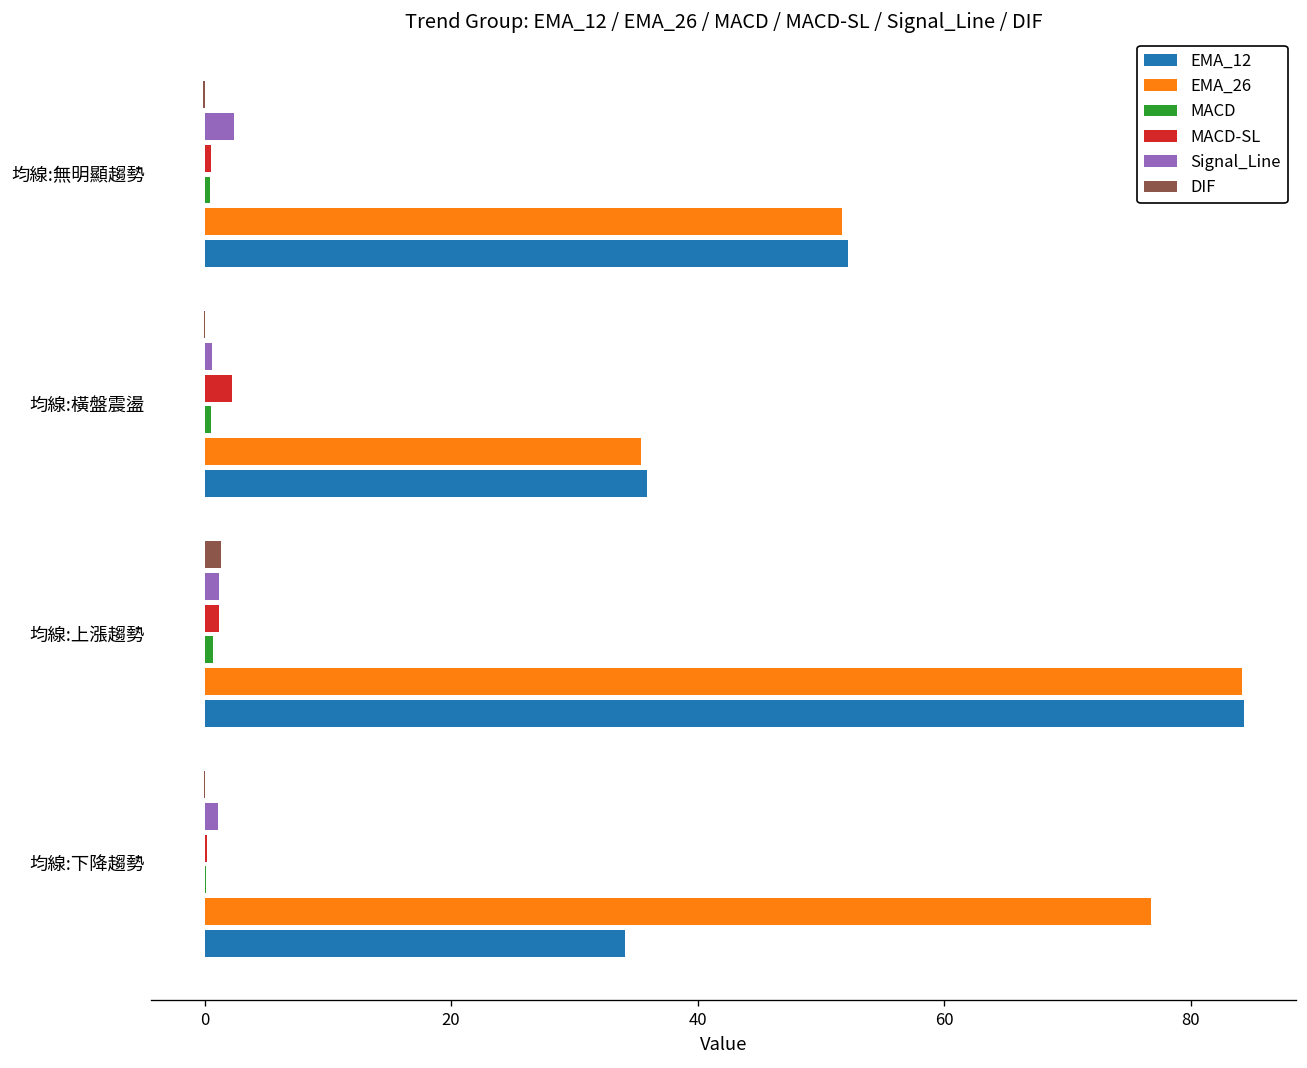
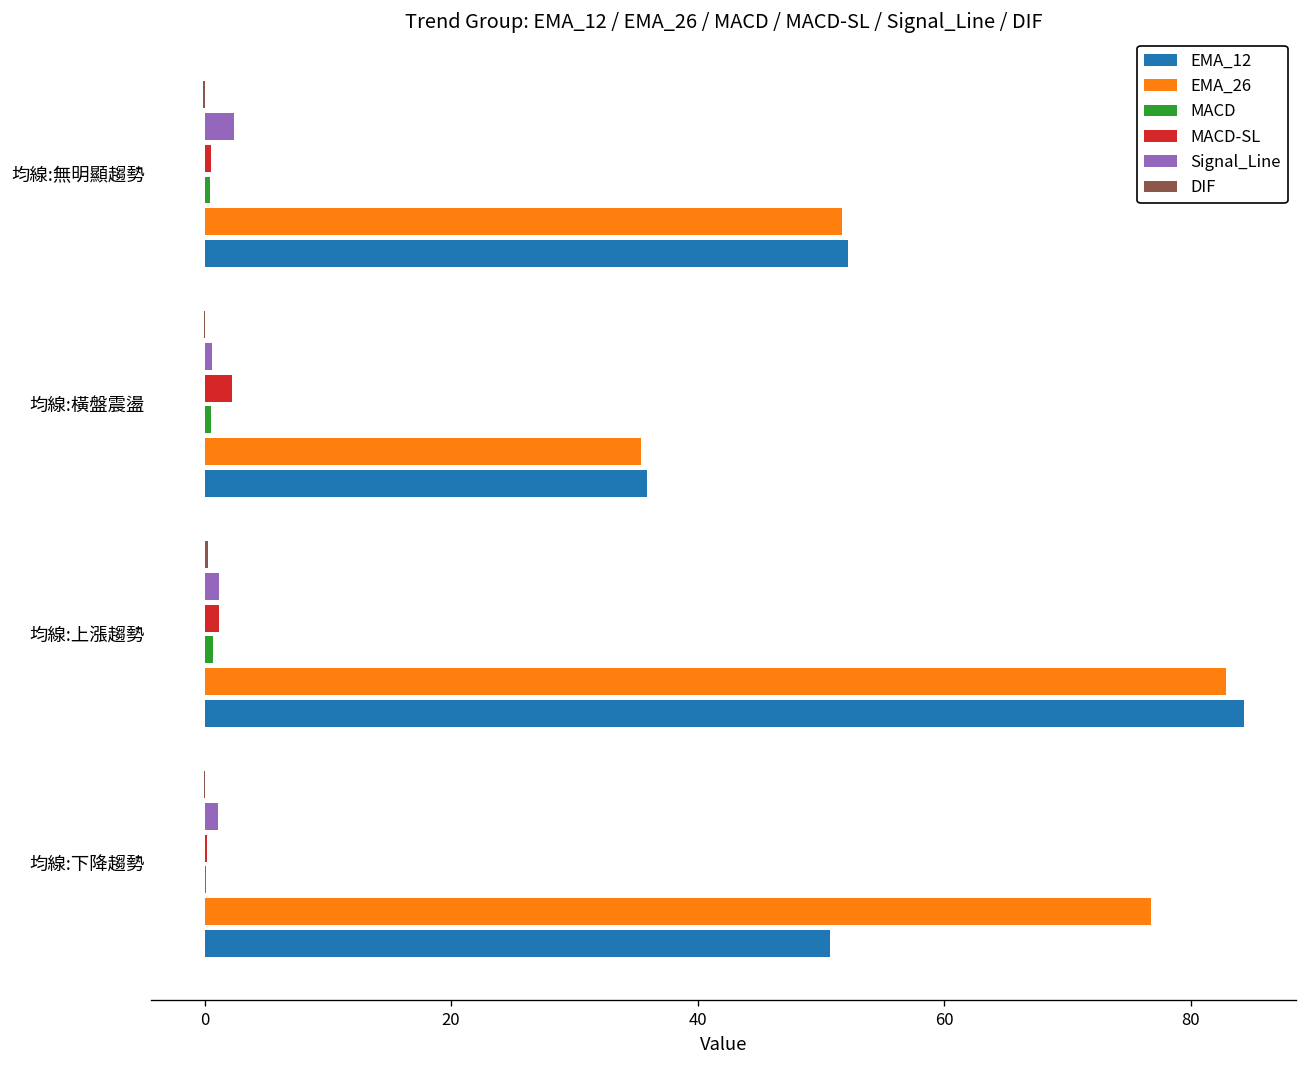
  {
    "EMA_12": {
      "均線:無明顯趨勢": 52.2,
      "均線:橫盤震盪": 35.9,
      "均線:上漲趨勢": 84.3,
-     "均線:下降趨勢": 34.1
+     "均線:下降趨勢": 50.7
    },
    "EMA_26": {
      "均線:無明顯趨勢": 51.7,
      "均線:橫盤震盪": 35.4,
-     "均線:上漲趨勢": 84.2,
+     "均線:上漲趨勢": 82.8,
      "均線:下降趨勢": 76.8
    },
    "MACD": {
      "均線:無明顯趨勢": 0.4,
      "均線:橫盤震盪": 0.5,
      "均線:上漲趨勢": 0.7
    },
    "MACD-SL": {
      "均線:無明顯趨勢": 0.5,
      "均線:橫盤震盪": 2.2,
      "均線:上漲趨勢": 1.2
    },
    "Signal_Line": {
      "均線:無明顯趨勢": 2.4,
      "均線:橫盤震盪": 0.6,
      "均線:上漲趨勢": 1.2,
      "均線:下降趨勢": 1.1
    },
    "DIF": {
-     "均線:上漲趨勢": 1.4
+     "均線:上漲趨勢": 0.3
    }
  }
